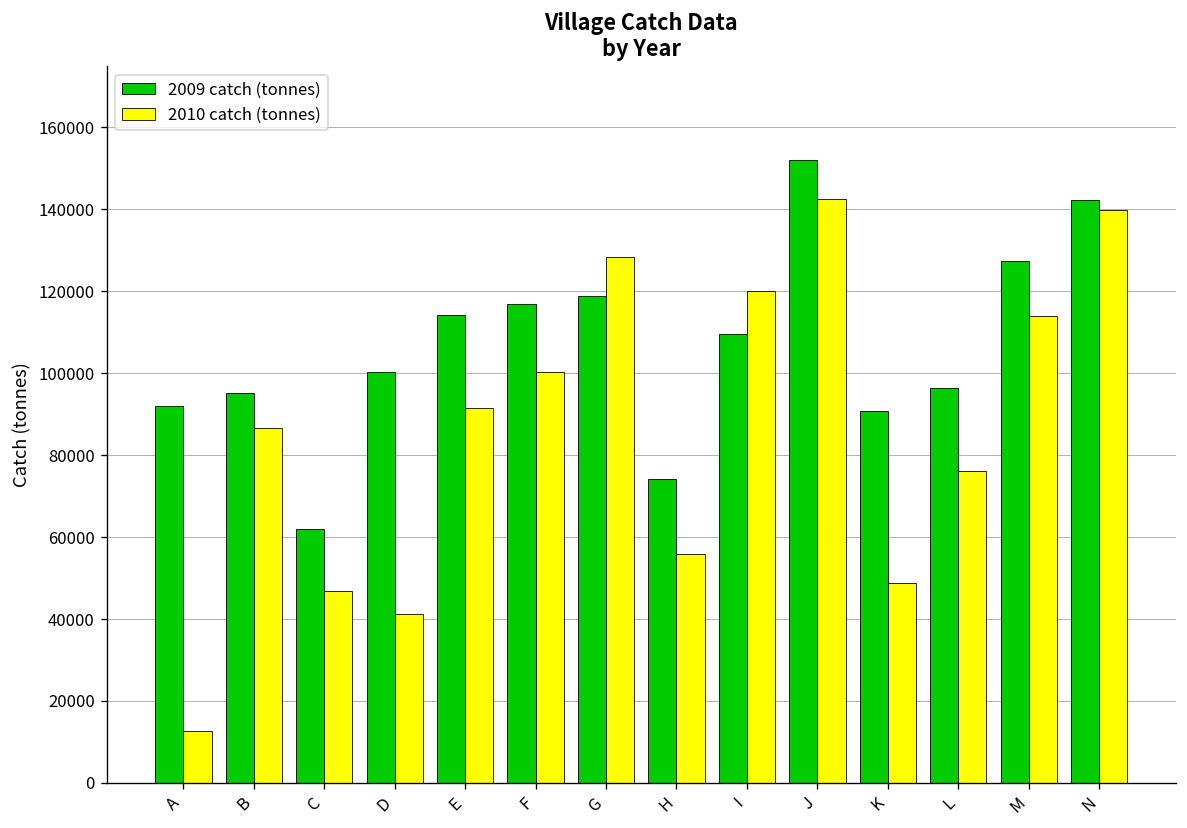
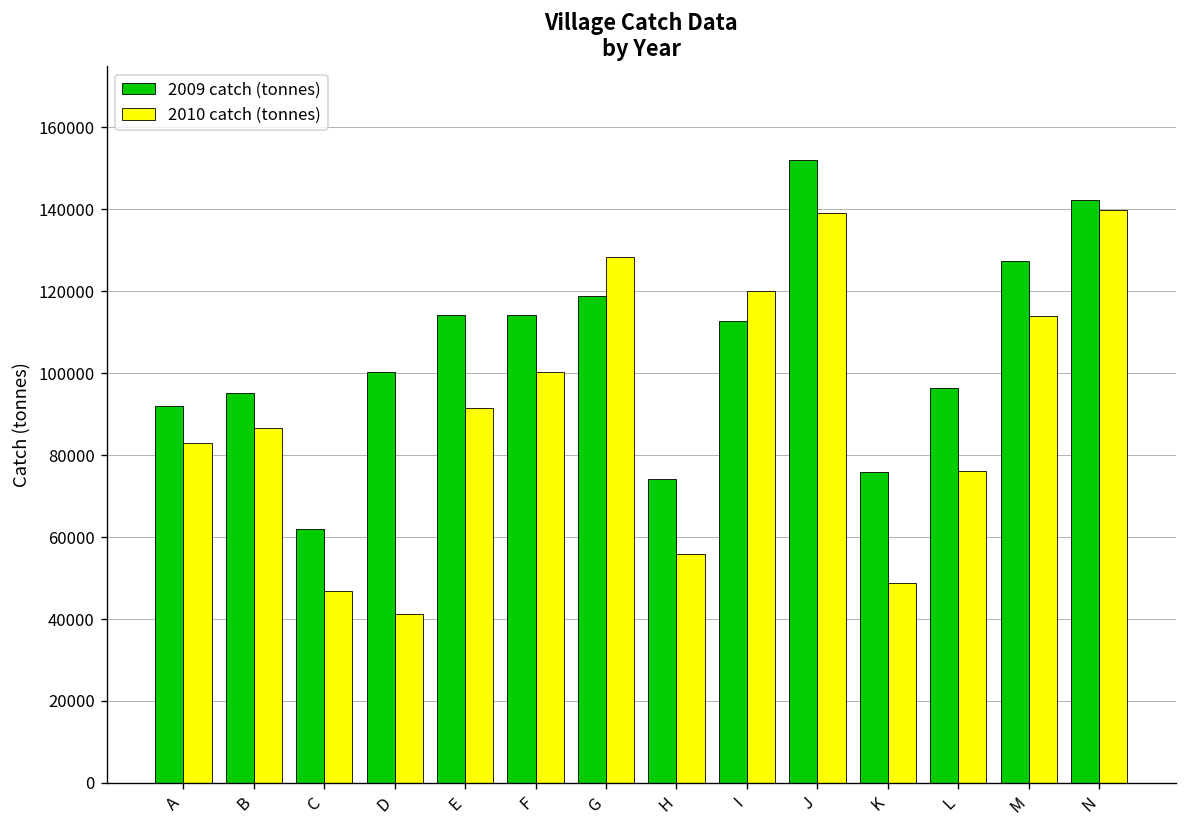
  {
    "2009 catch (tonnes)": {
      "A": 92000,
      "B": 95000,
      "C": 62000,
      "D": 100000,
      "E": 114000,
-     "F": 117000,
+     "F": 114000,
      "G": 119000,
      "H": 74000,
-     "I": 110000,
+     "I": 113000,
      "J": 152000,
-     "K": 91000,
+     "K": 76000,
      "L": 96000,
      "M": 128000,
      "N": 142000
    },
    "2010 catch (tonnes)": {
-     "A": 13000,
+     "A": 83000,
      "B": 87000,
      "C": 47000,
      "D": 41000,
      "E": 92000,
      "F": 100000,
      "G": 128000,
      "H": 56000,
      "I": 120000,
-     "J": 142000,
+     "J": 139000,
      "K": 49000,
      "L": 76000,
      "M": 114000,
      "N": 140000
    }
  }
